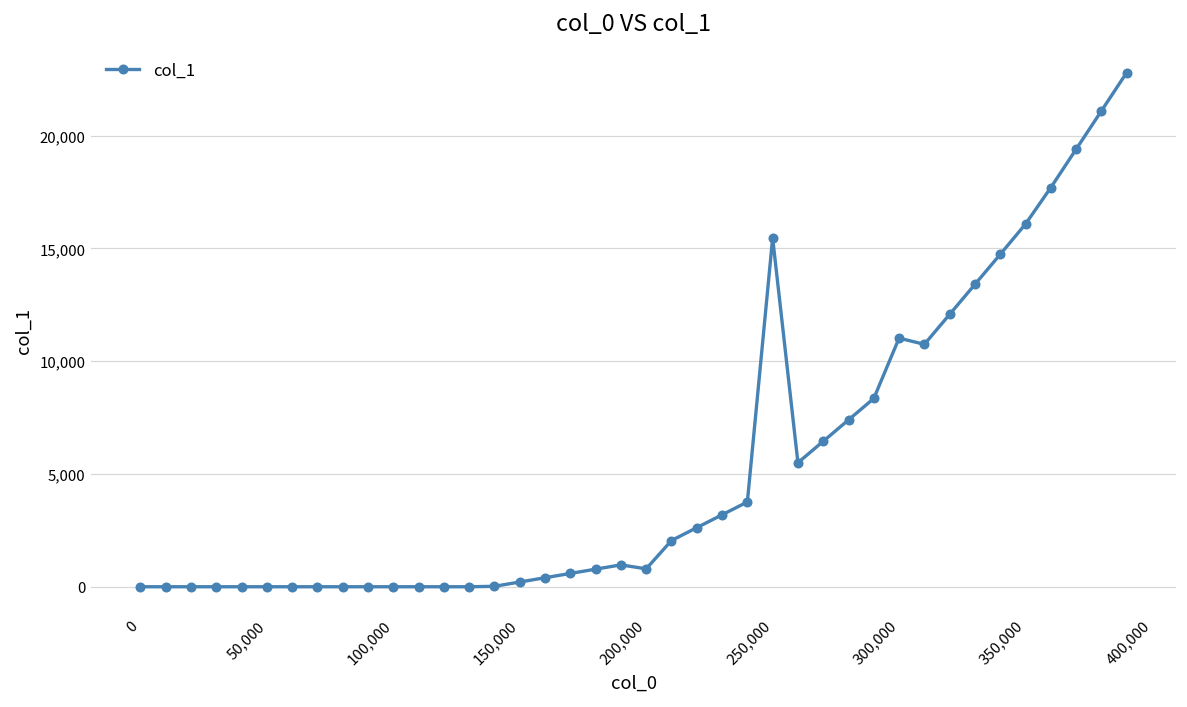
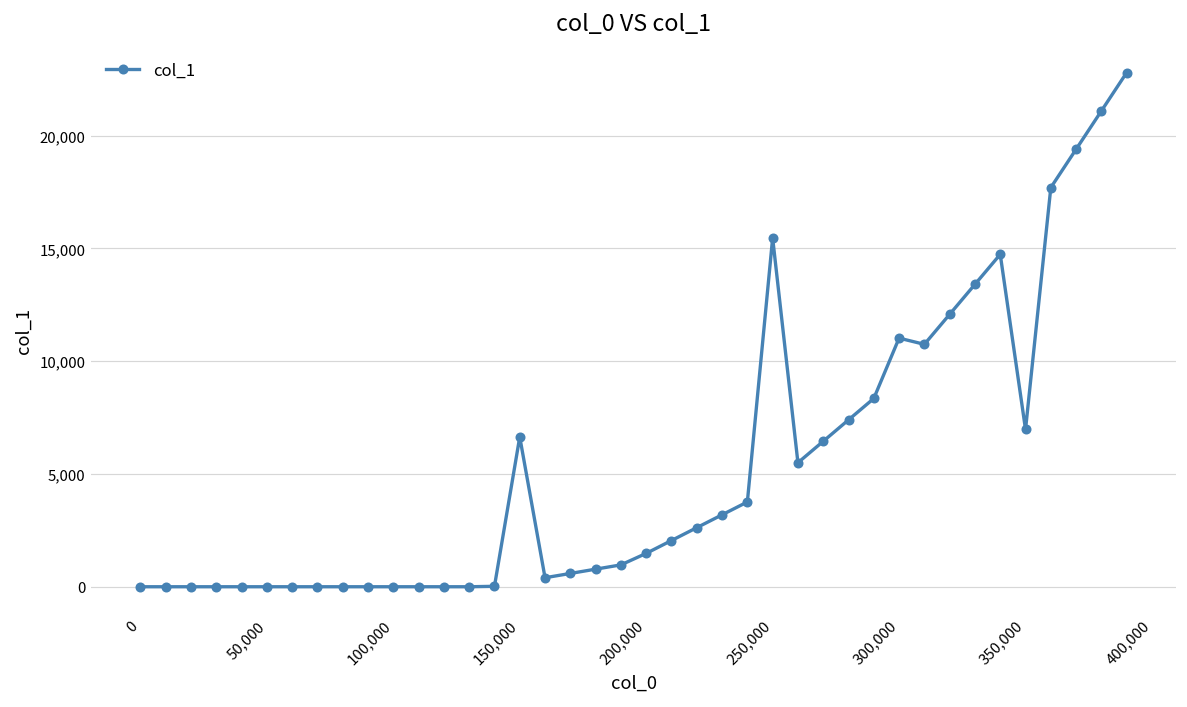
  {
    "0": "0",
    "50,000": "0",
    "100,000": "0",
-   "150,000": "200",
-   "200,000": "800",
+   "150,000": "6,600",
+   "200,000": "1,500",
    "250,000": "15,500",
    "300,000": "11,000",
-   "350,000": "16,100"
+   "350,000": "7,000"
  }
